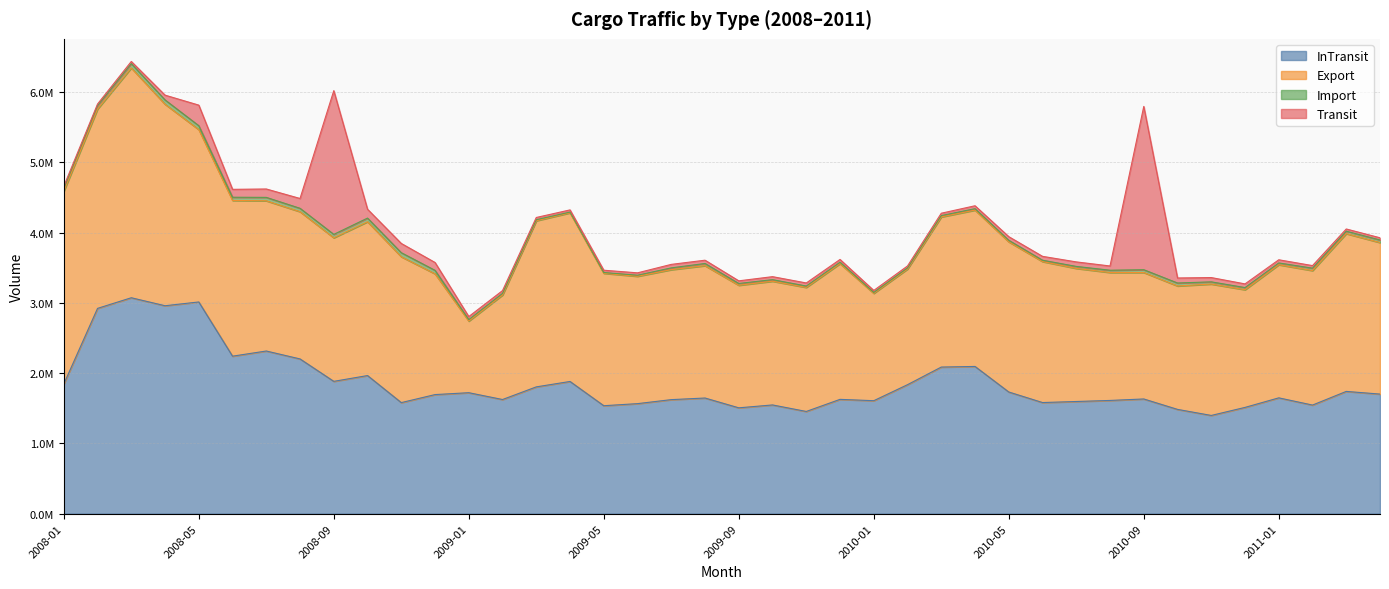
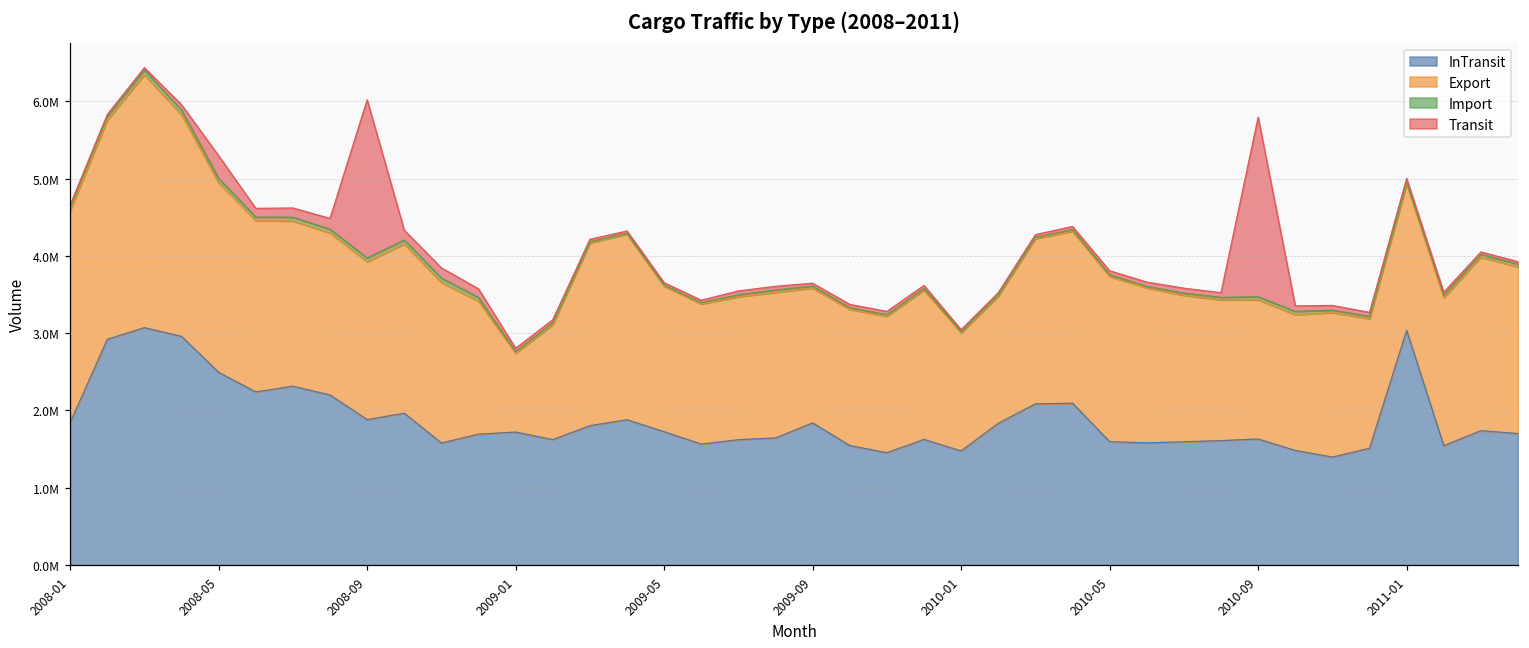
  {
    "InTransit": {
      "2008-01": 1800000,
-     "2008-05": 3000000,
+     "2008-05": 2500000,
      "2008-09": 1900000,
      "2009-01": 1700000,
-     "2009-05": 1500000,
-     "2009-09": 1500000,
-     "2010-01": 1600000,
-     "2010-05": 1700000,
+     "2009-05": 1700000,
+     "2009-09": 1800000,
+     "2010-01": 1500000,
+     "2010-05": 1600000,
      "2010-09": 1600000,
-     "2011-01": 1600000
+     "2011-01": 3000000
    },
    "Export": {
      "2008-01": 2700000,
      "2008-05": 2500000,
      "2008-09": 2000000,
      "2010-09": 1800000
    },
    "Import": {
      "2008-05": 100000,
      "2008-09": 0,
      "2010-09": 0
    },
    "Transit": {
      "2008-05": 300000,
      "2008-09": 2000000,
      "2009-01": 0,
      "2009-09": 0,
      "2010-05": 100000,
      "2010-09": 2300000,
      "2011-01": 0
    }
  }
